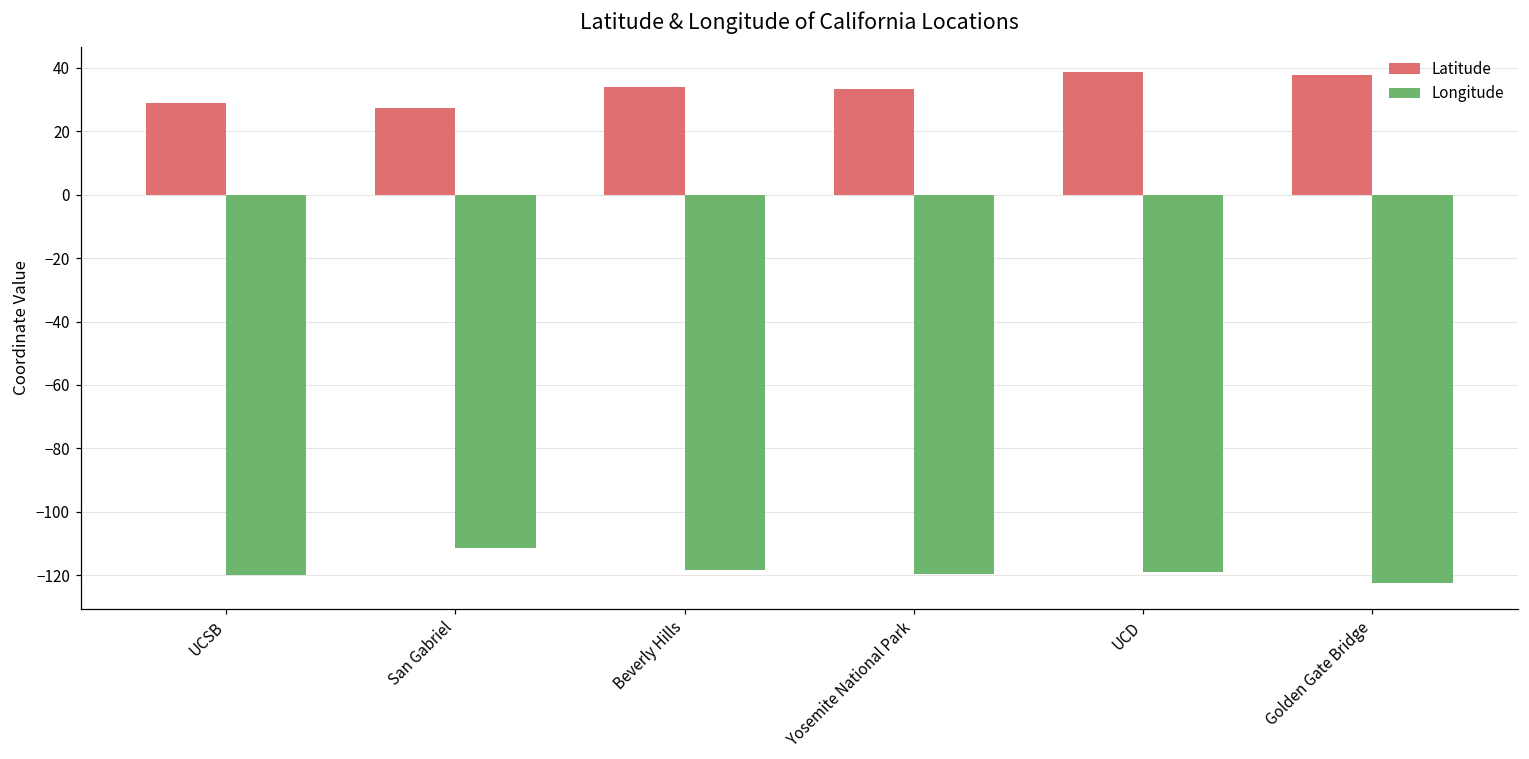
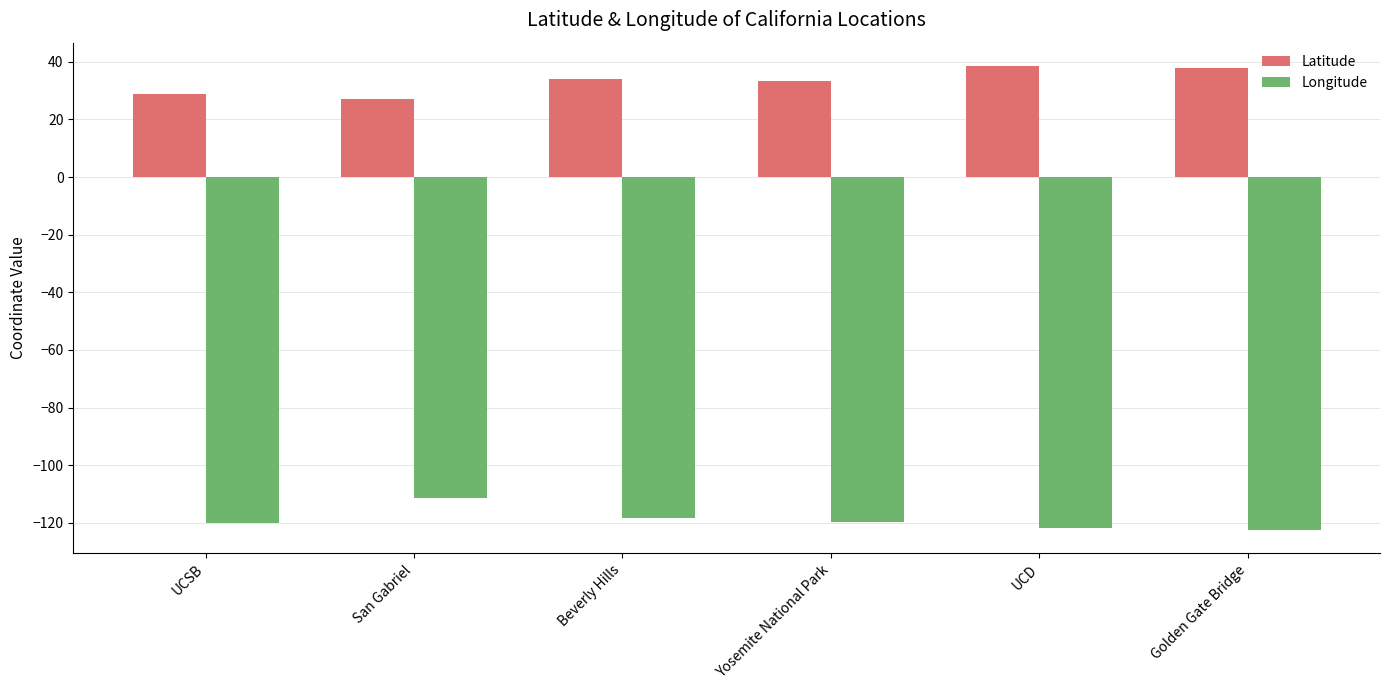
  {
    "Latitude": {
      "UCSB": 29,
      "San Gabriel": 27,
      "Beverly Hills": 34,
      "Yosemite National Park": 33,
      "UCD": 39,
      "Golden Gate Bridge": 38
    },
    "Longitude": {
      "UCSB": -120,
      "San Gabriel": -111,
      "Beverly Hills": -118,
      "Yosemite National Park": -120,
-     "UCD": -119,
+     "UCD": -122,
      "Golden Gate Bridge": -122
    }
  }
